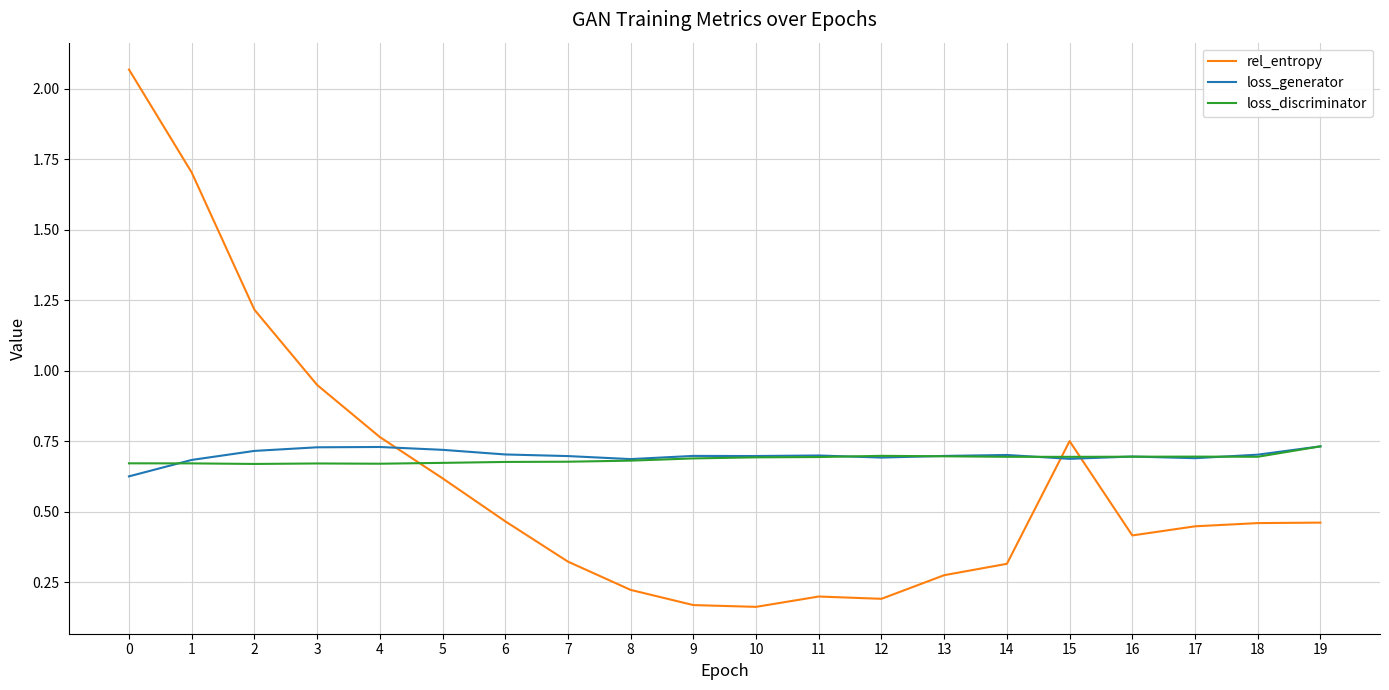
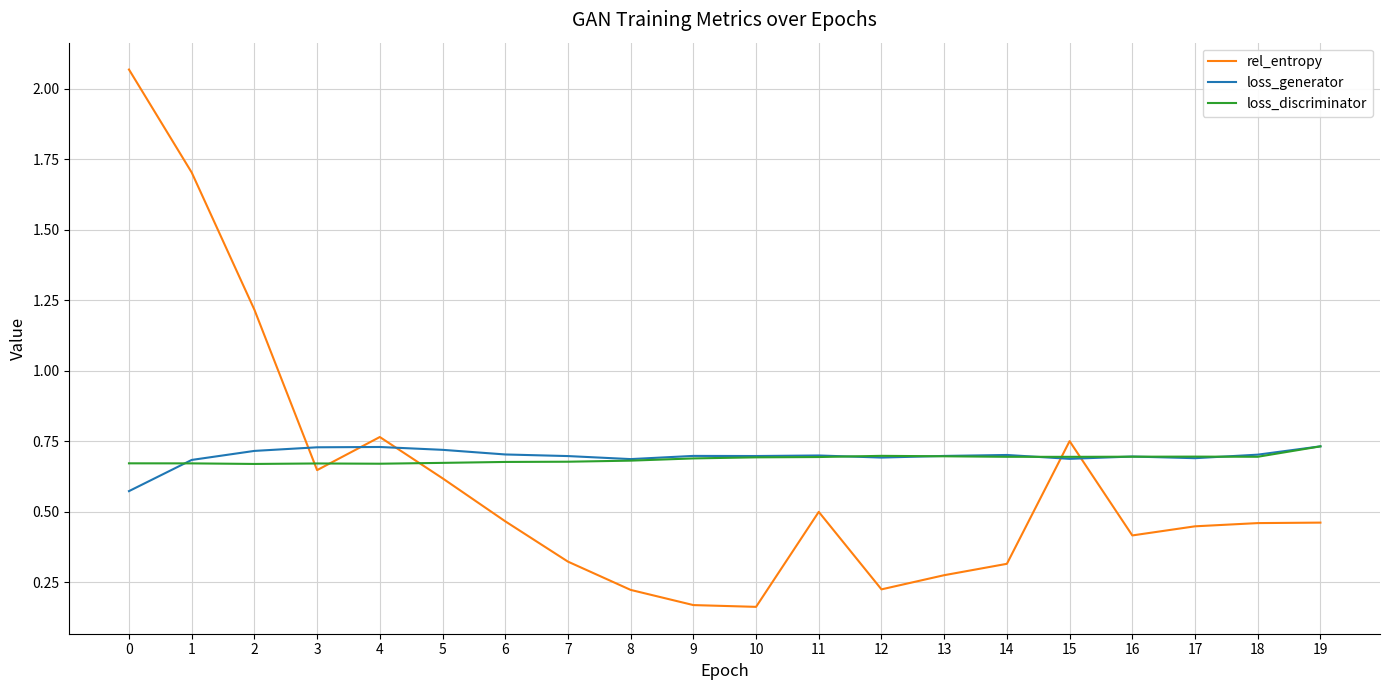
  {
    "rel_entropy": {
      "0": 2.07,
      "1": 1.70,
      "2": 1.22,
-     "3": 0.95,
+     "3": 0.65,
      "4": 0.77,
      "5": 0.62,
      "6": 0.47,
      "7": 0.32,
      "8": 0.22,
      "9": 0.17,
      "10": 0.16,
-     "11": 0.2,
-     "12": 0.19,
+     "11": 0.5,
+     "12": 0.23,
      "13": 0.28,
      "14": 0.32,
      "15": 0.75,
      "16": 0.42,
      "17": 0.45,
      "18": 0.46,
      "19": 0.46
    },
    "loss_generator": {
-     "0": 0.63,
+     "0": 0.57,
      "1": 0.68,
      "2": 0.72,
      "3": 0.73,
      "4": 0.73,
      "5": 0.72,
      "6": 0.70,
      "7": 0.70
    },
    "loss_discriminator": {
      "0": 0.67,
      "1": 0.67,
      "2": 0.67,
      "3": 0.67,
      "4": 0.67,
      "5": 0.67,
      "6": 0.68,
      "7": 0.68
    }
  }
